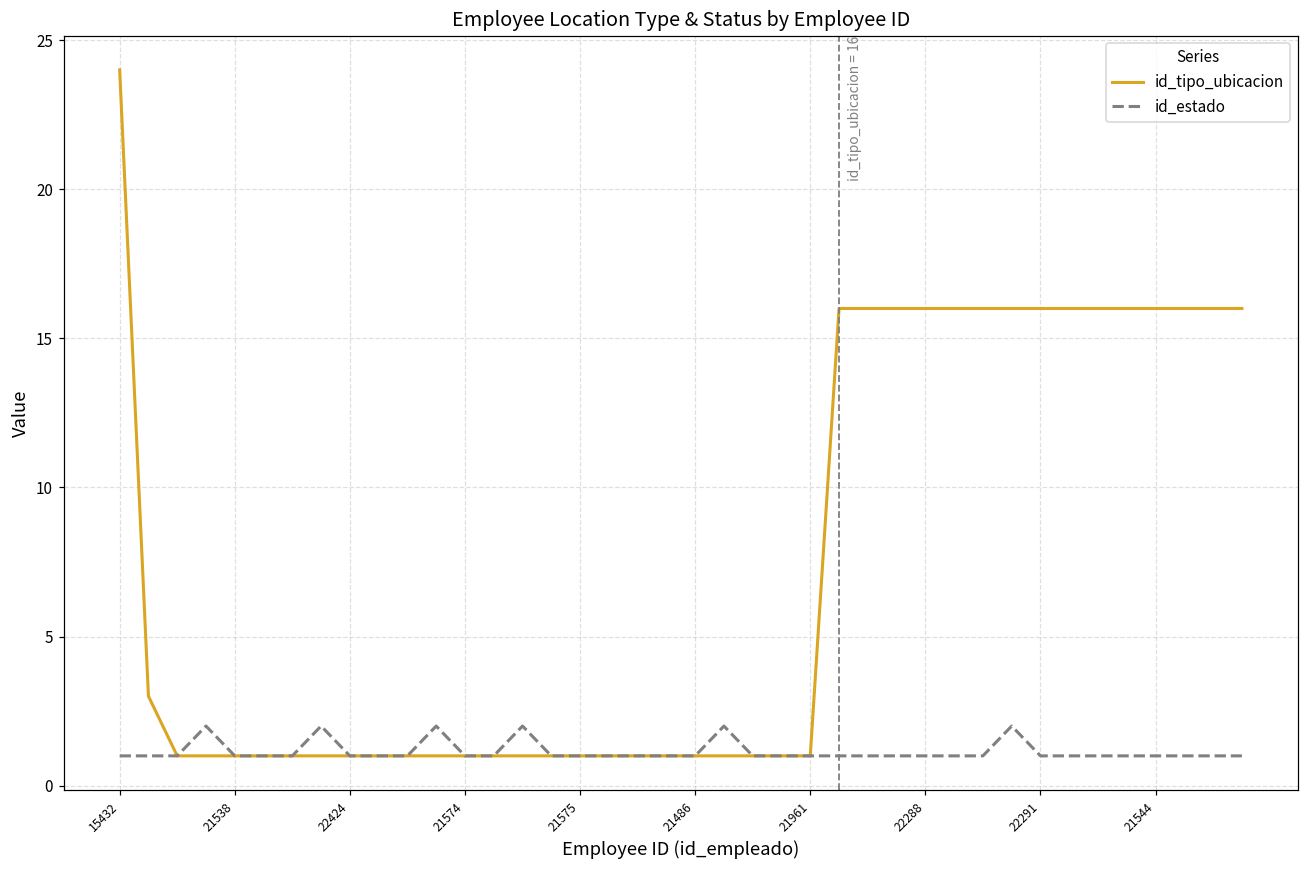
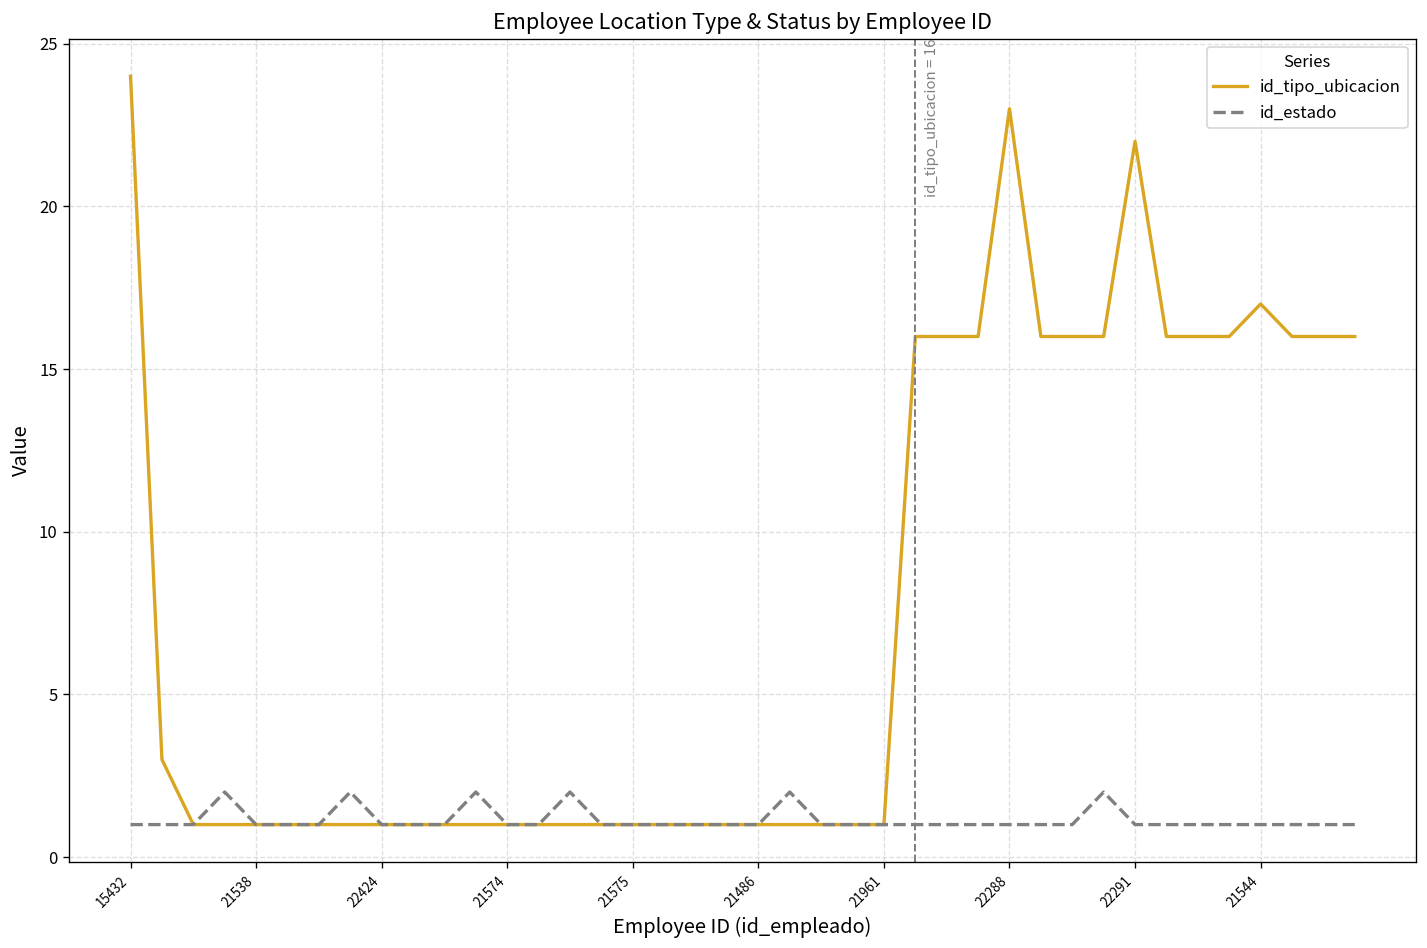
  {
    "id_tipo_ubicacion": {
      "15432": 24,
-     "22288": 16,
-     "22291": 16,
-     "21544": 16
+     "22288": 23,
+     "22291": 22,
+     "21544": 17
    },
    "id_estado": {
      "15432": 1,
      "22288": 1,
      "22291": 1,
      "21544": 1
    }
  }
